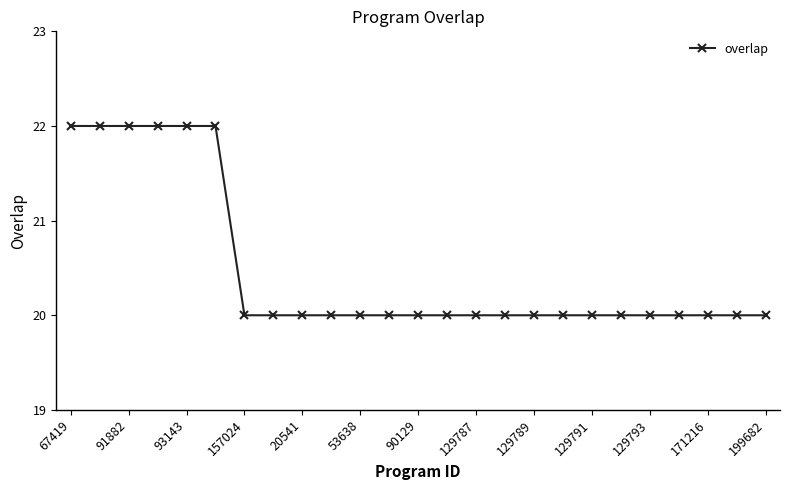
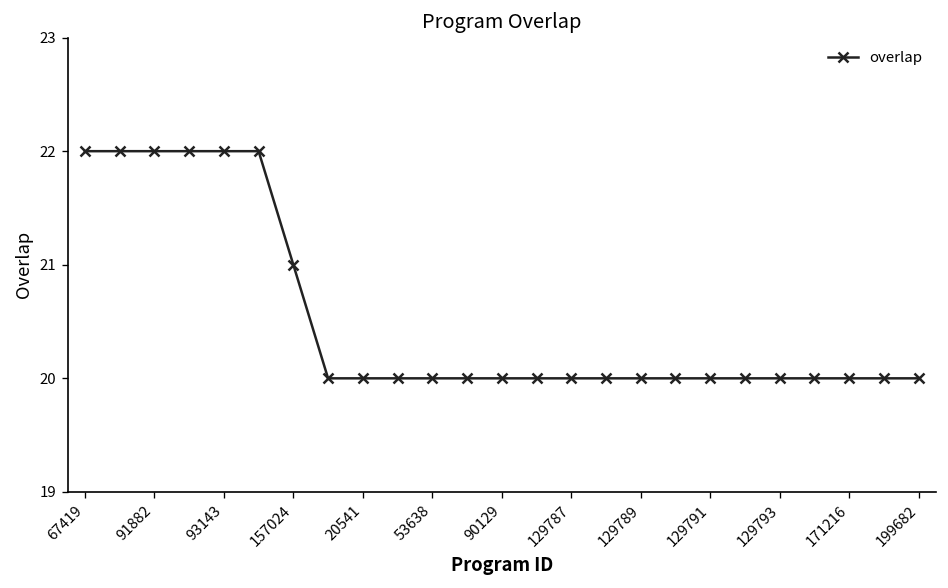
  {
    "67419": 22,
    "91882": 22,
    "93143": 22,
-   "157024": 20,
+   "157024": 21,
    "20541": 20,
    "53638": 20,
    "90129": 20,
    "129787": 20,
    "129789": 20,
    "129791": 20,
    "129793": 20,
    "171216": 20,
    "199682": 20
  }
